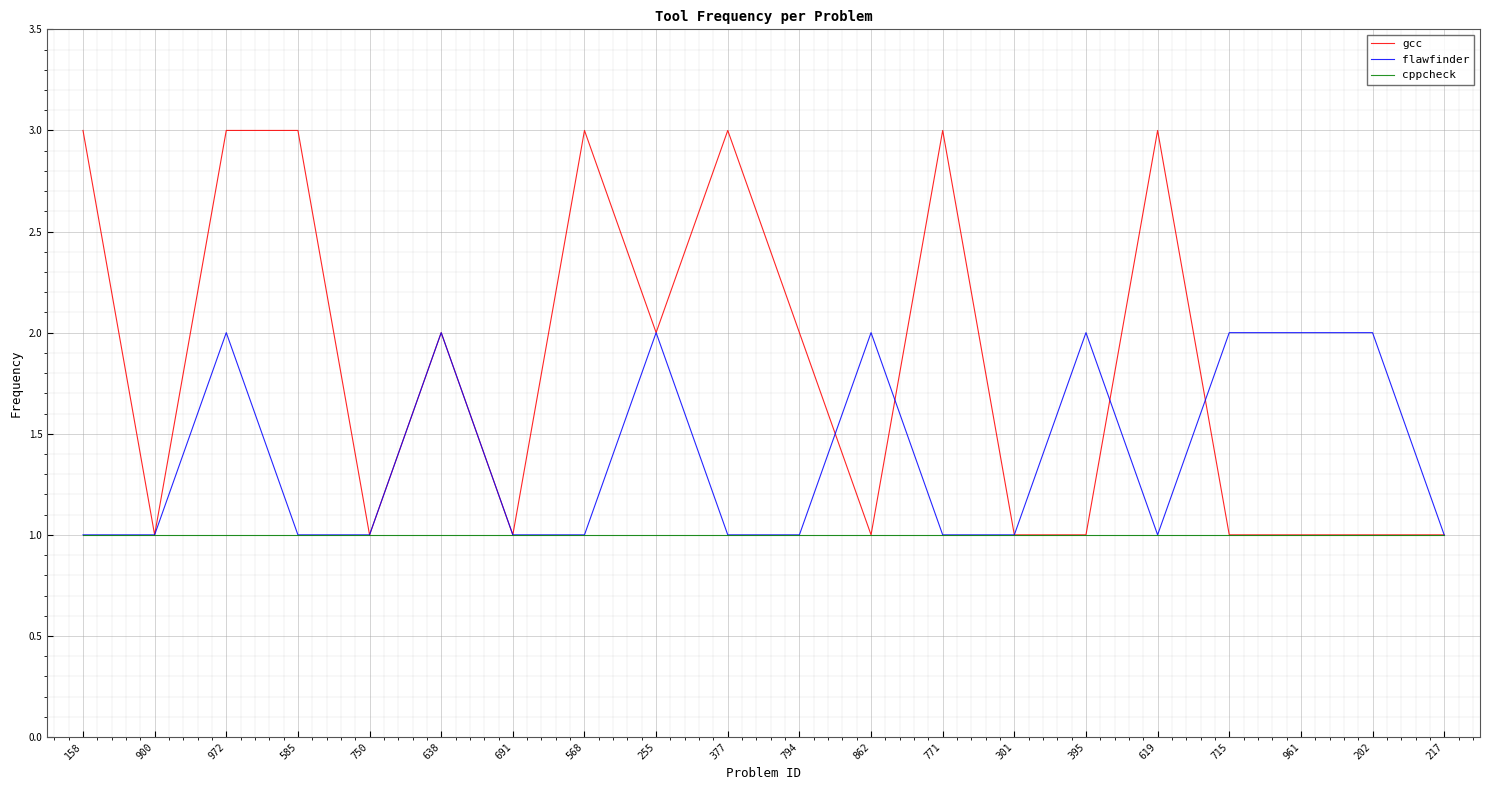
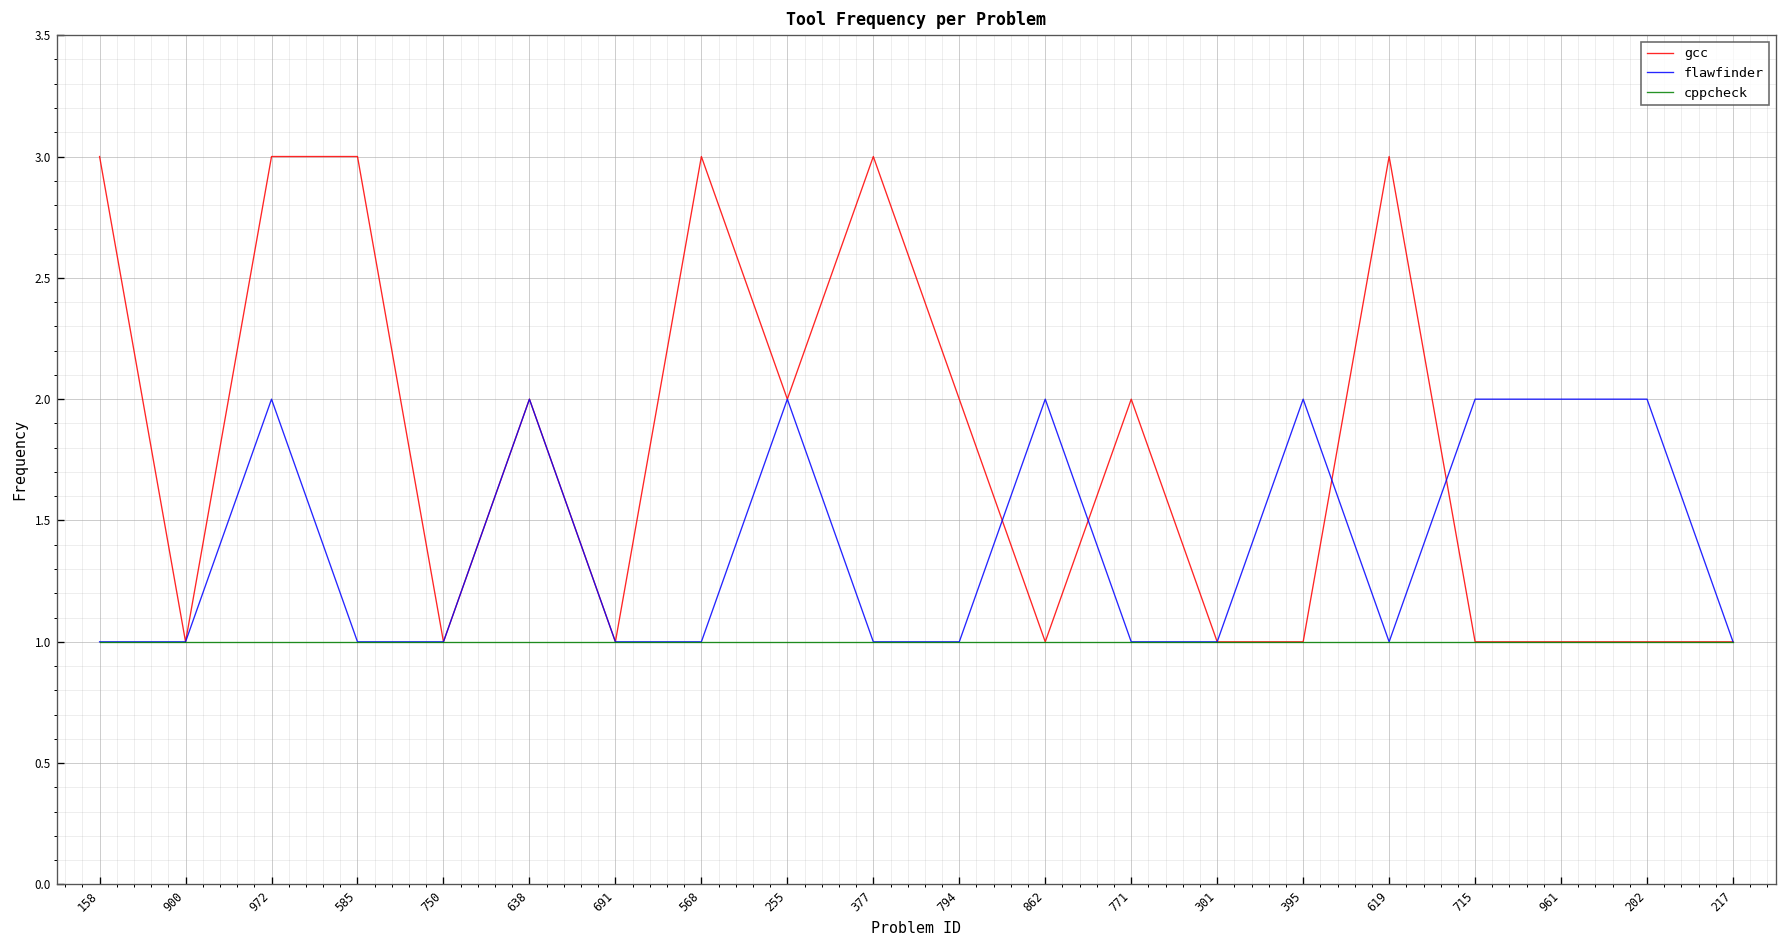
  {
    "gcc": {
      "158": 3,
      "972": 3,
      "585": 3,
      "568": 3,
      "377": 3,
      "794": 2,
-     "771": 3,
+     "771": 2,
      "619": 3
    },
    "flawfinder": {
      "972": 2,
      "862": 2,
      "395": 2,
      "715": 2,
      "961": 2,
      "202": 2
    },
    "cppcheck": {
      "972": 1,
      "638": 1,
      "255": 1
    }
  }
